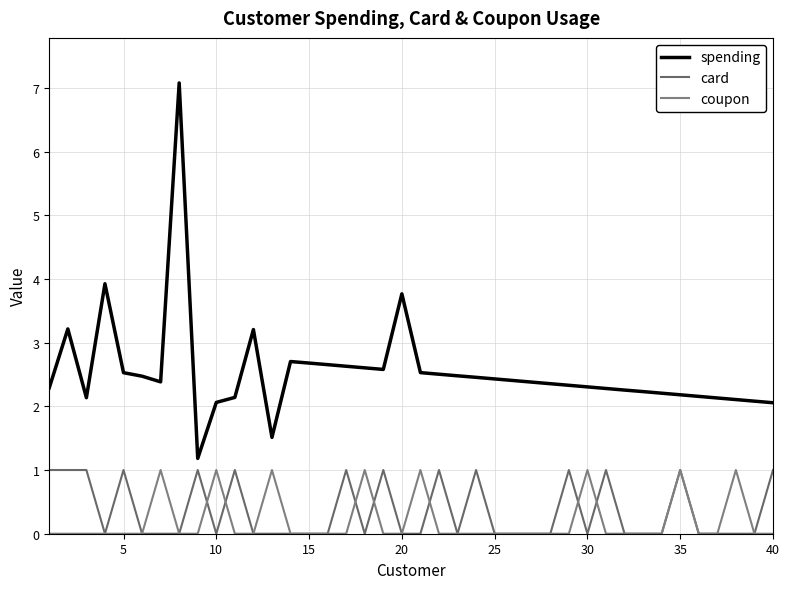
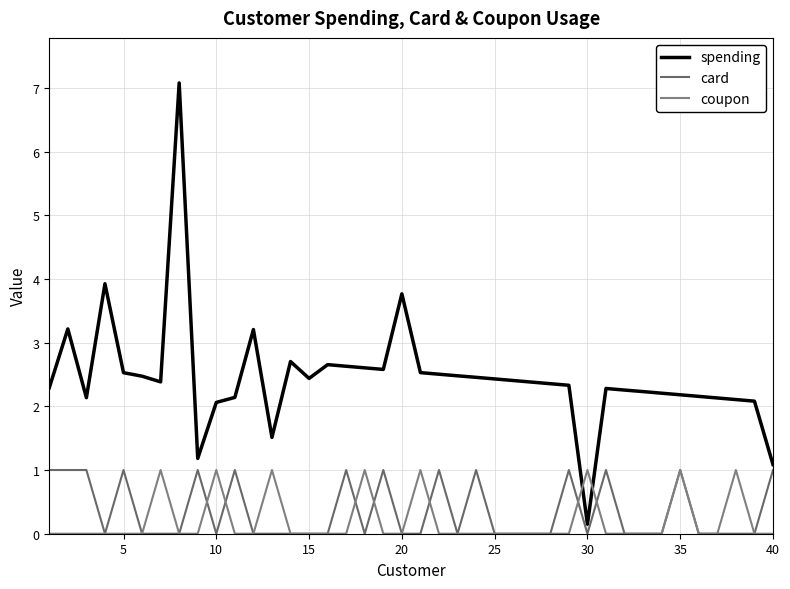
  {
    "spending": {
      "5": 2.5,
      "10": 2.1,
-     "15": 2.7,
+     "15": 2.4,
      "20": 3.8,
      "25": 2.4,
-     "30": 2.3,
+     "30": 0.1,
      "35": 2.2,
-     "40": 2.1
+     "40": 1.1
    }
  }
